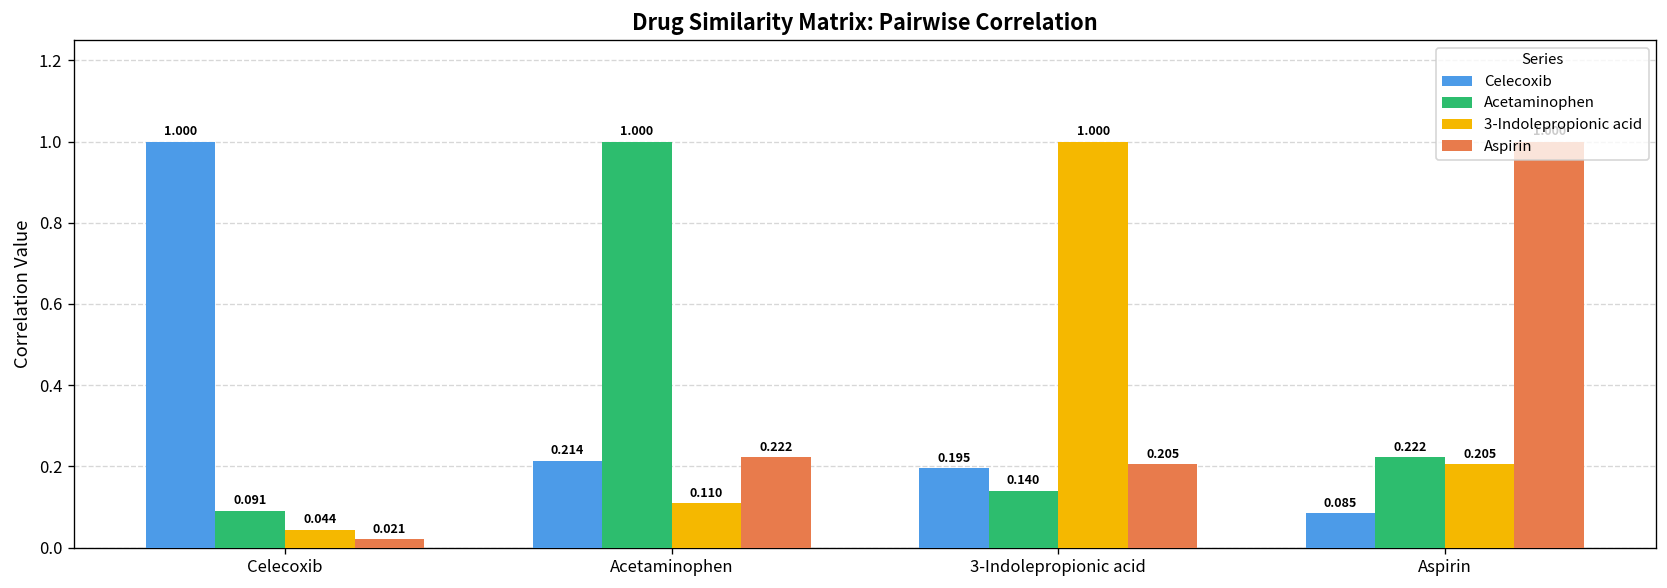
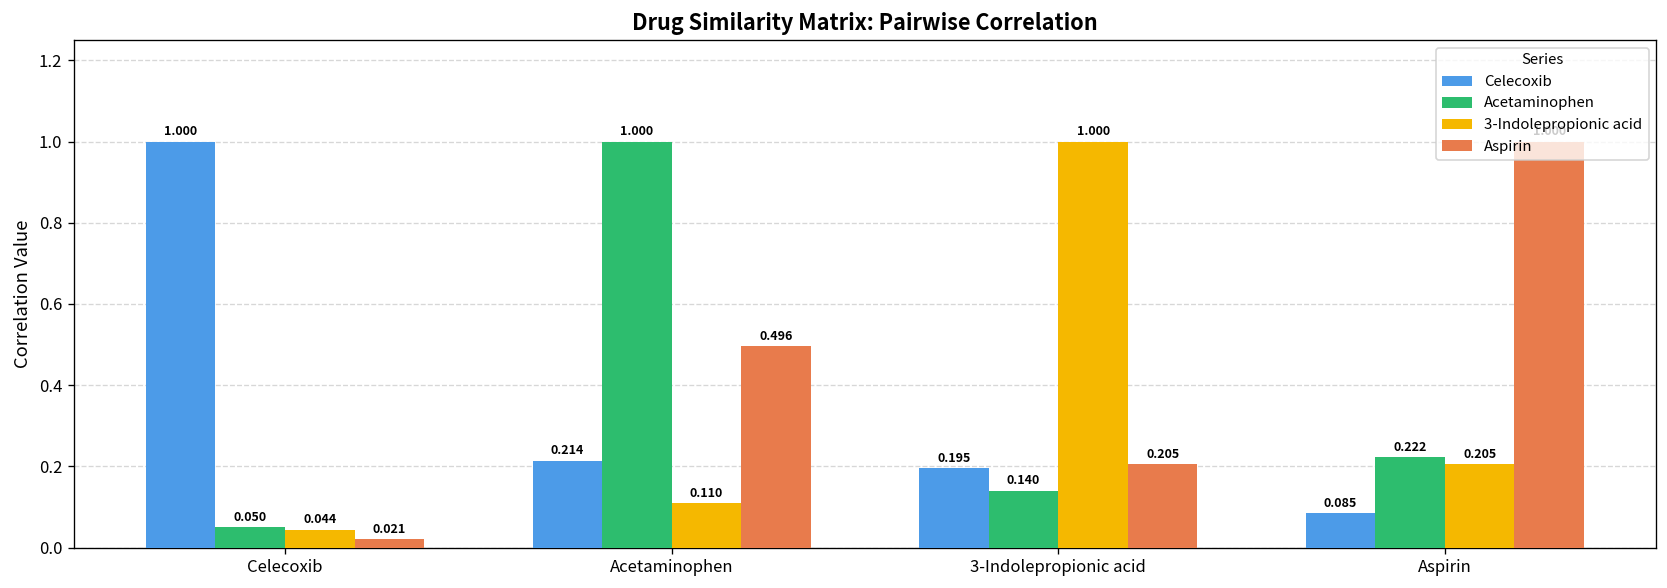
  {
    "Celecoxib": {
      "Celecoxib": 1.000,
      "Acetaminophen": 0.214,
      "3-Indolepropionic acid": 0.195,
      "Aspirin": 0.085
    },
    "Acetaminophen": {
-     "Celecoxib": 0.091,
+     "Celecoxib": 0.050,
      "Acetaminophen": 1.000,
      "3-Indolepropionic acid": 0.140,
      "Aspirin": 0.222
    },
    "3-Indolepropionic acid": {
      "Celecoxib": 0.044,
      "Acetaminophen": 0.110,
      "3-Indolepropionic acid": 1.000,
      "Aspirin": 0.205
    },
    "Aspirin": {
      "Celecoxib": 0.021,
-     "Acetaminophen": 0.222,
+     "Acetaminophen": 0.496,
      "3-Indolepropionic acid": 0.205
    }
  }
